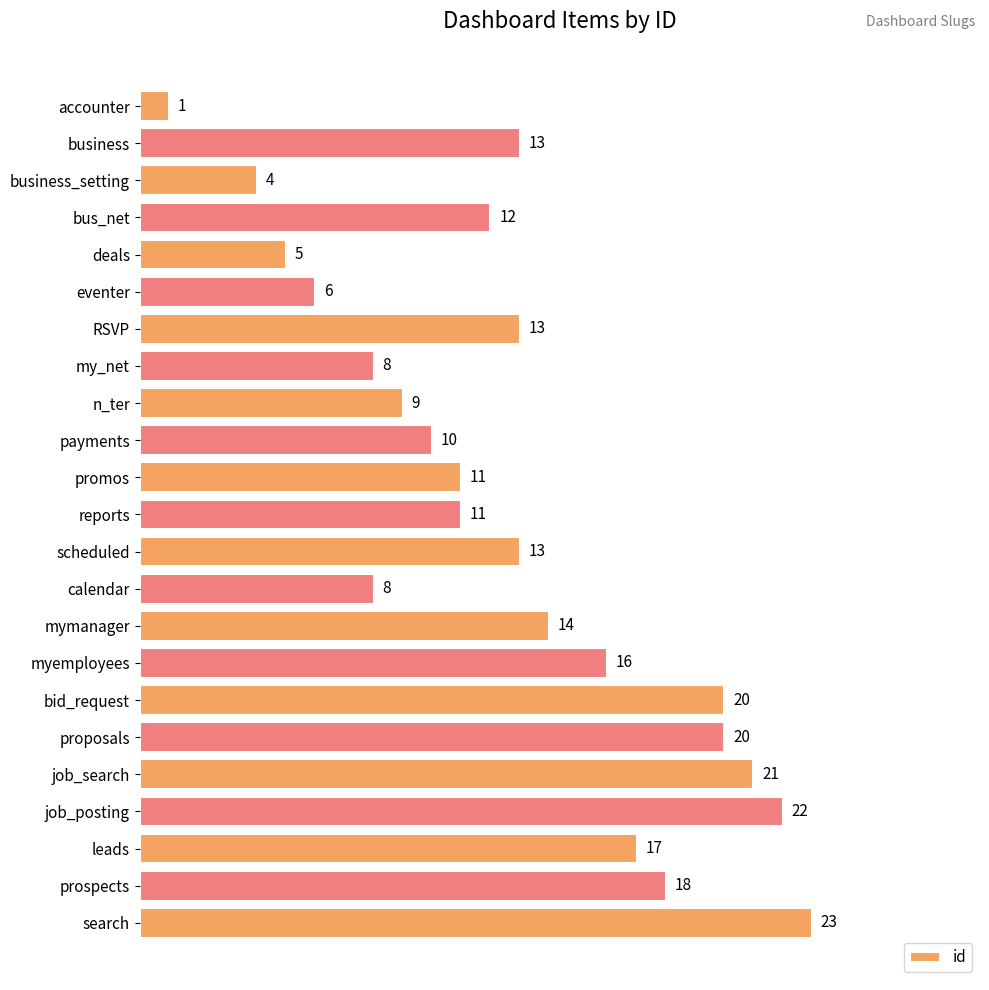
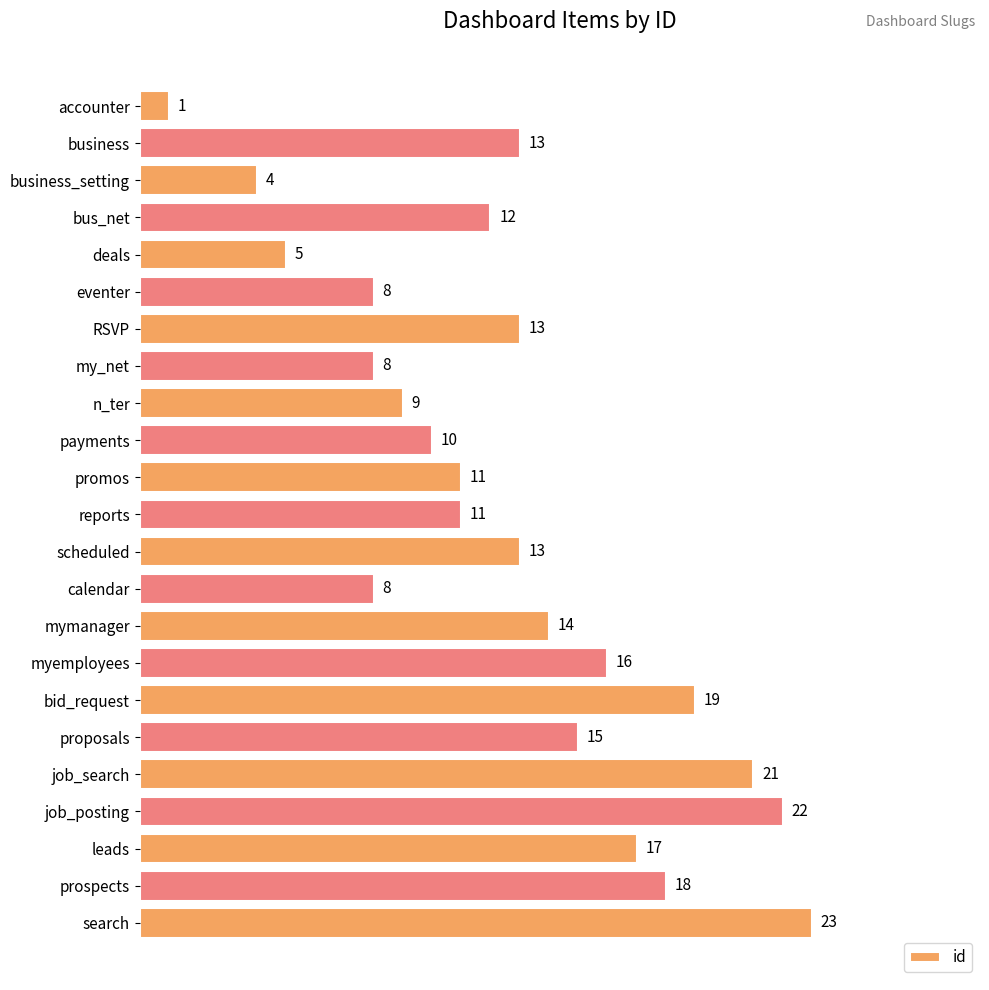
  {
    "accounter": 1,
    "business": 13,
    "business_setting": 4,
    "bus_net": 12,
    "deals": 5,
-   "eventer": 6,
+   "eventer": 8,
    "RSVP": 13,
    "my_net": 8,
    "n_ter": 9,
    "payments": 10,
    "promos": 11,
    "reports": 11,
    "scheduled": 13,
    "calendar": 8,
    "mymanager": 14,
    "myemployees": 16,
-   "bid_request": 20,
-   "proposals": 20,
+   "bid_request": 19,
+   "proposals": 15,
    "job_search": 21,
    "job_posting": 22,
    "leads": 17,
    "prospects": 18,
    "search": 23
  }
